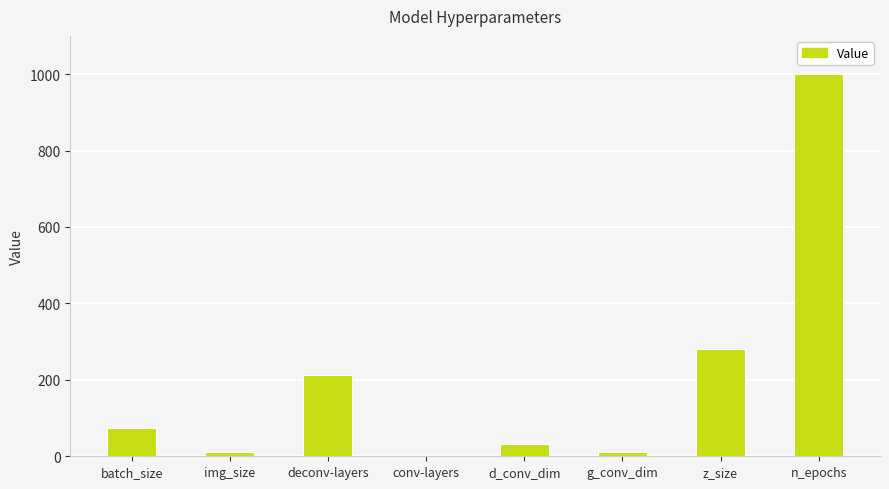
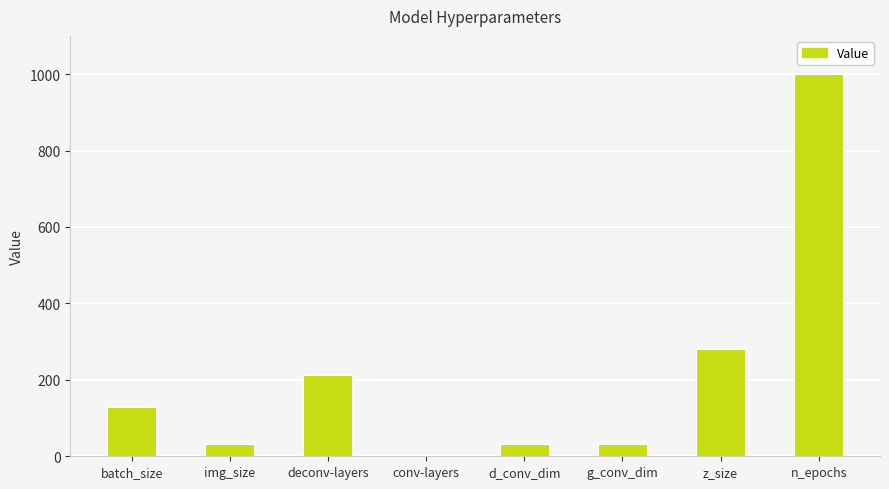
  {
-   "batch_size": 70,
-   "img_size": 10,
+   "batch_size": 130,
+   "img_size": 30,
    "deconv-layers": 210,
    "d_conv_dim": 30,
-   "g_conv_dim": 10,
+   "g_conv_dim": 30,
    "z_size": 280,
    "n_epochs": 1000
  }
